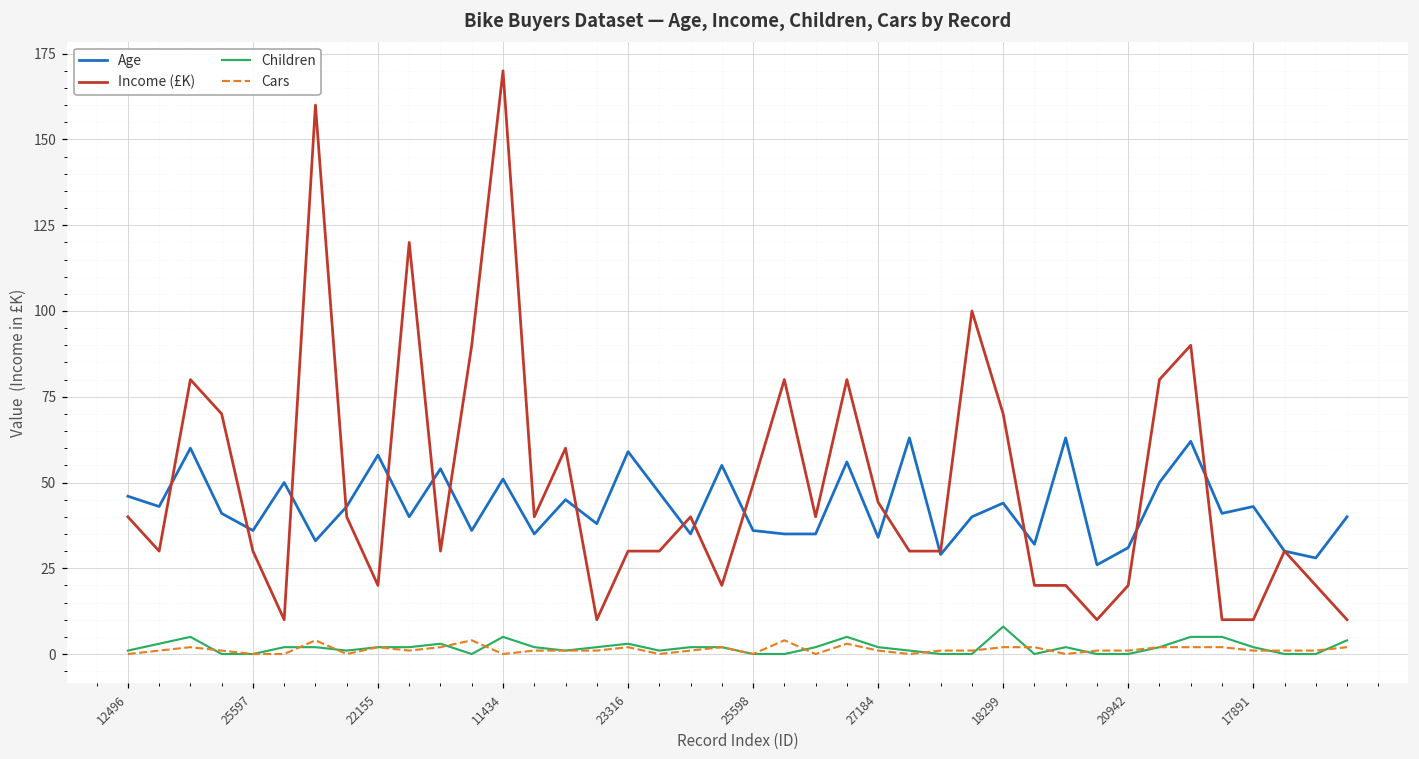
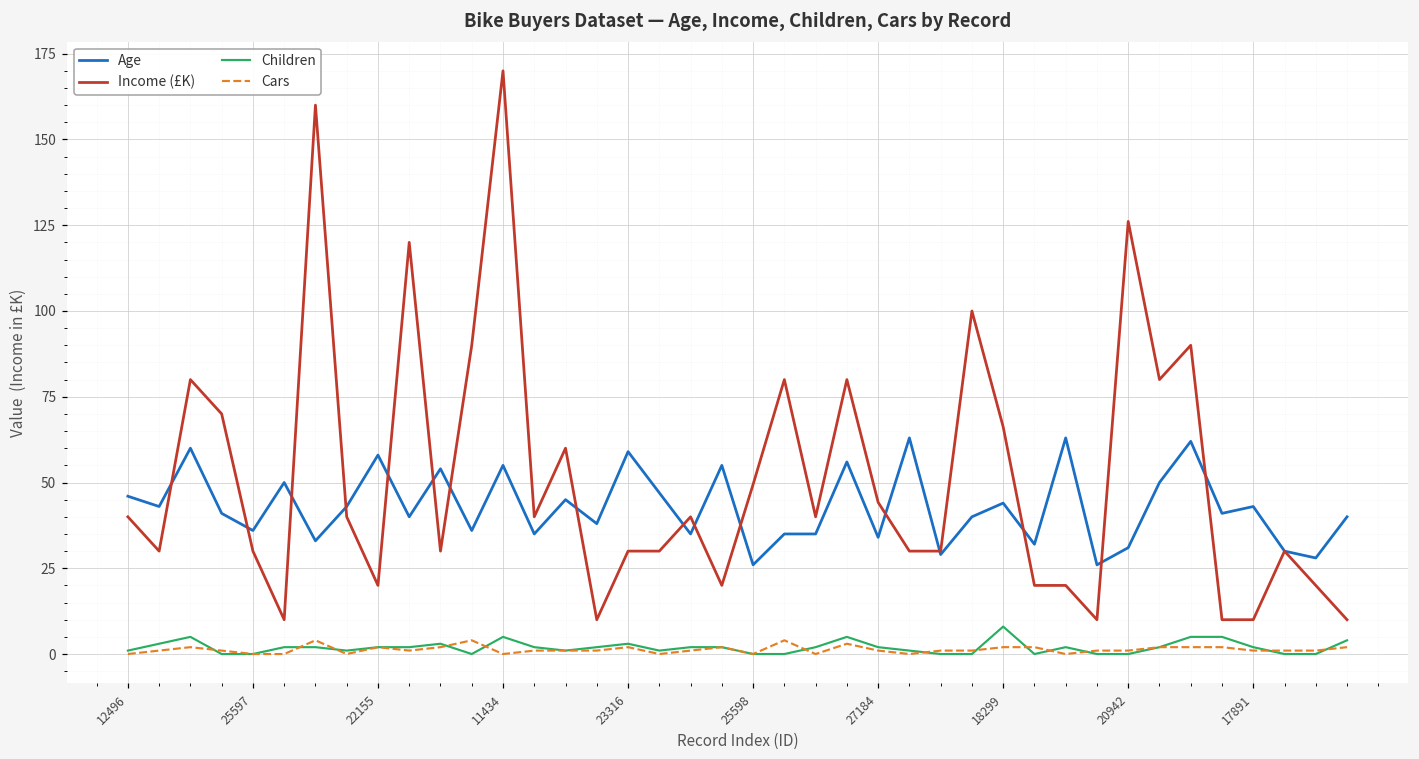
  {
    "Age": {
      "12496": 46,
      "25597": 36,
      "22155": 58,
-     "11434": 51,
+     "11434": 55,
      "23316": 59,
-     "25598": 36,
+     "25598": 26,
      "27184": 34,
      "18299": 44,
      "20942": 31,
      "17891": 43
    },
    "Income (£K)": {
      "12496": 40,
      "25597": 30,
      "22155": 20,
      "11434": 170,
      "23316": 30,
      "25598": 49,
      "27184": 44,
-     "18299": 70,
-     "20942": 20,
+     "18299": 66,
+     "20942": 126,
      "17891": 10
    },
    "Children": {
      "12496": 1,
      "11434": 5,
      "23316": 3,
      "27184": 2,
      "18299": 8,
      "20942": 0,
      "17891": 2
    },
    "Cars": {
      "12496": 0,
      "11434": 0,
      "23316": 2,
      "27184": 1,
      "18299": 2,
      "20942": 1,
      "17891": 1
    }
  }
